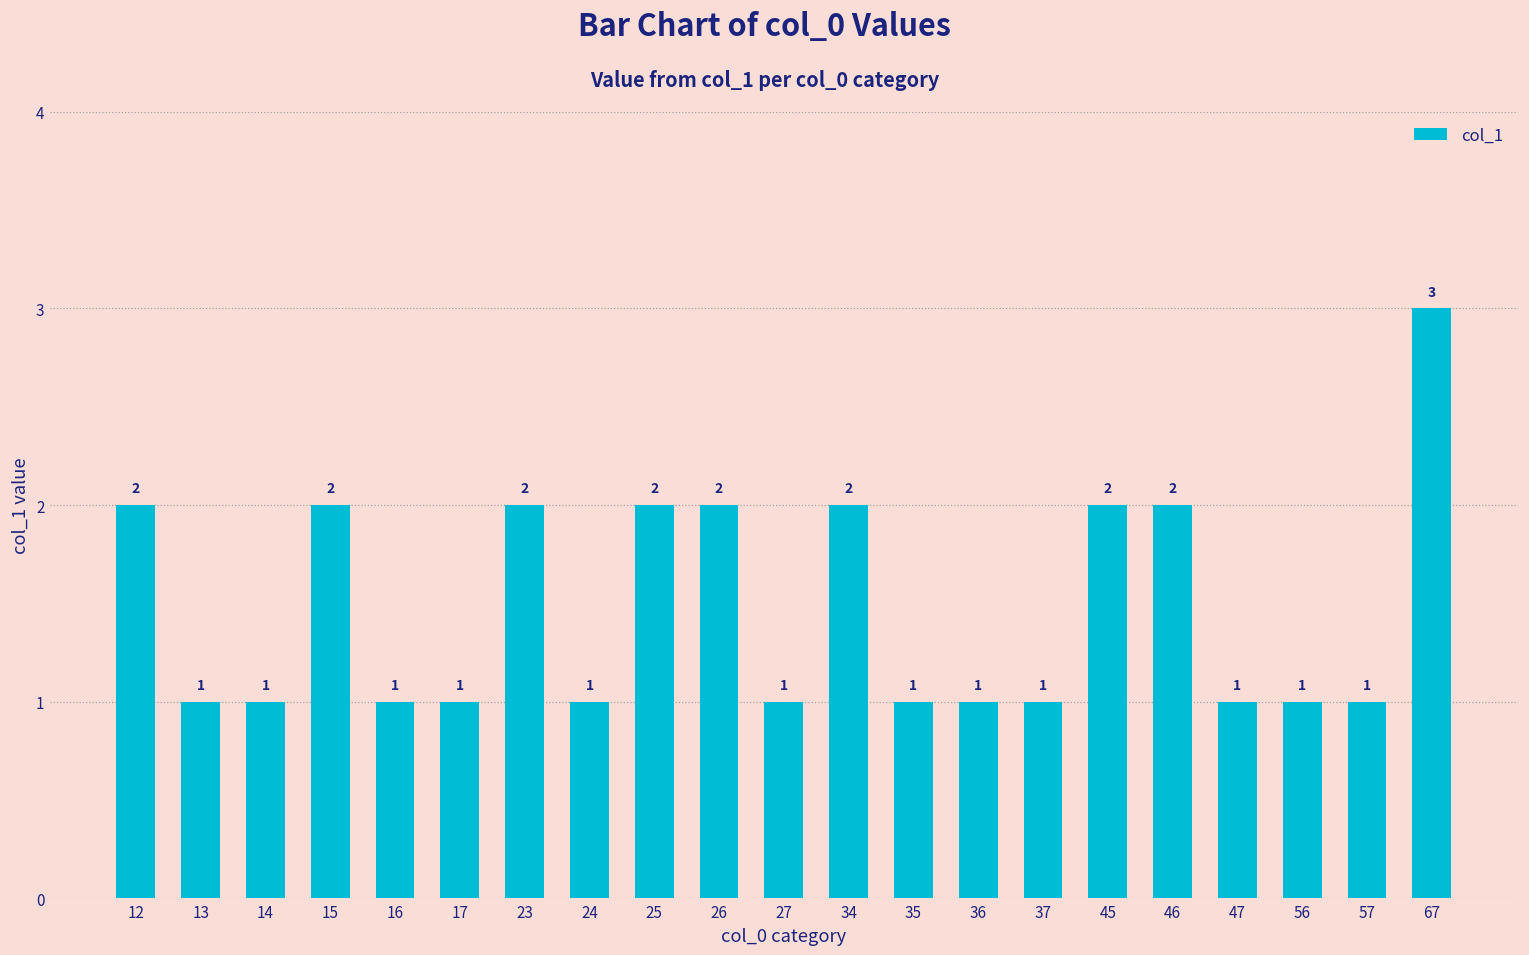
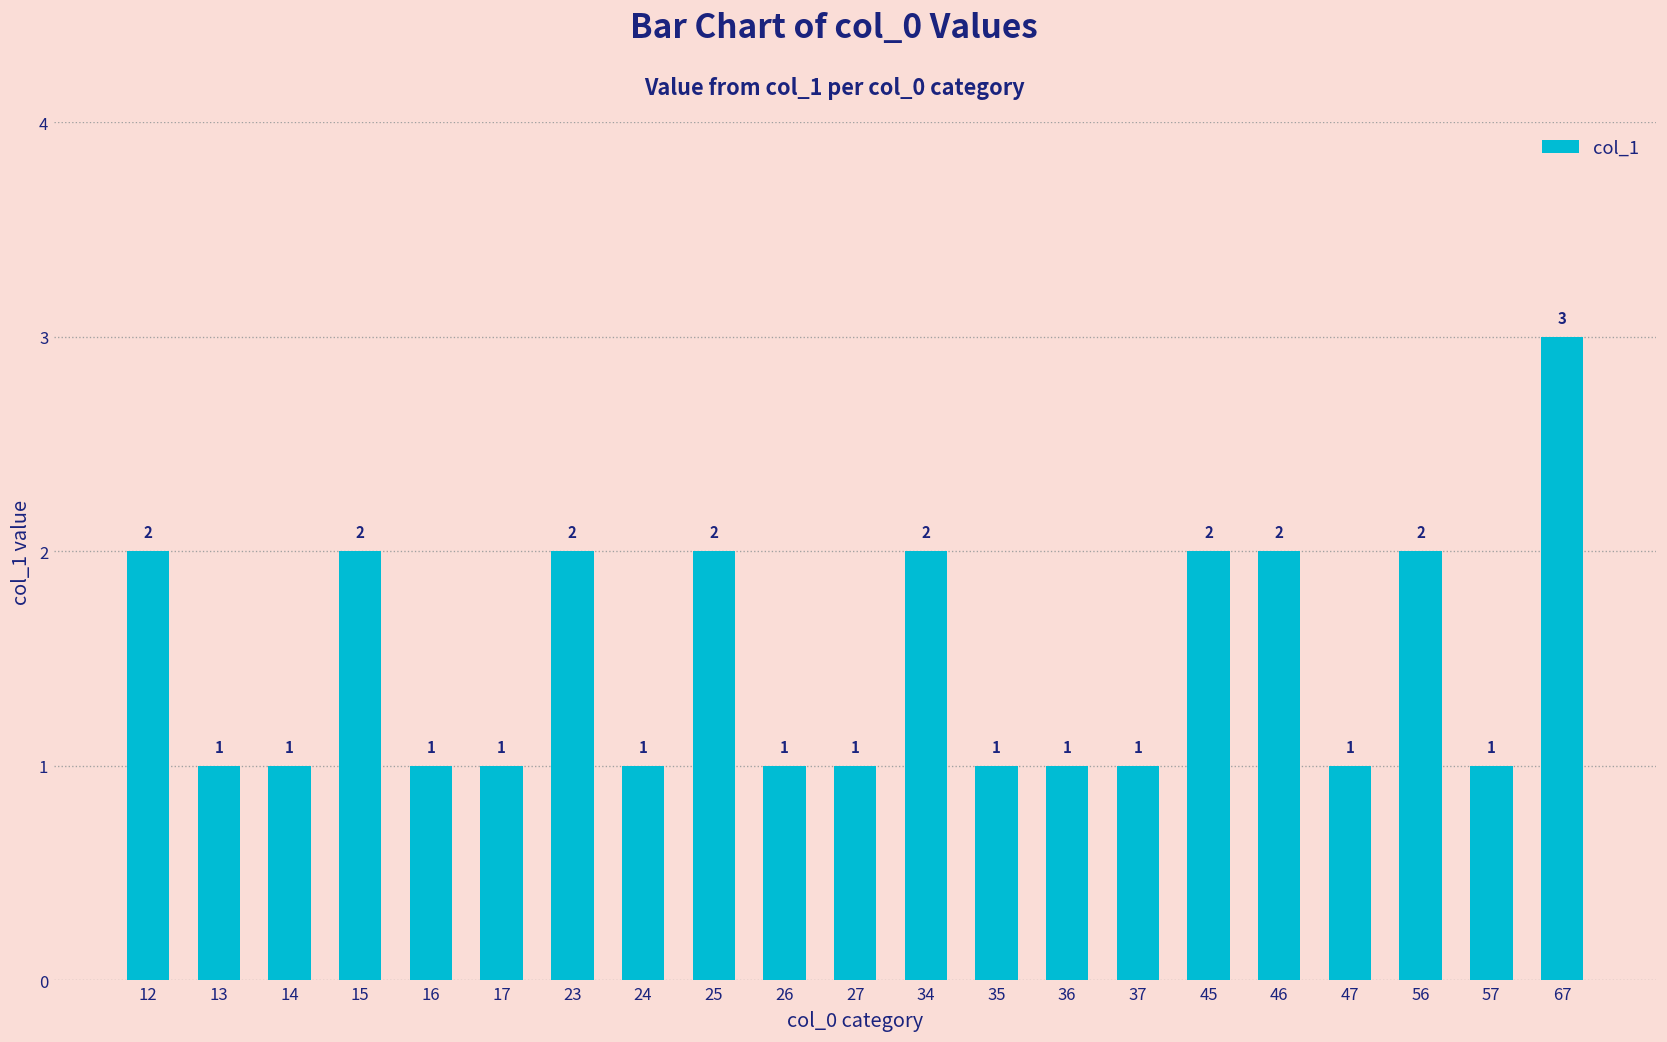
  {
    "12": 2,
    "13": 1,
    "14": 1,
    "15": 2,
    "16": 1,
    "17": 1,
    "23": 2,
    "24": 1,
    "25": 2,
-   "26": 2,
+   "26": 1,
    "27": 1,
    "34": 2,
    "35": 1,
    "36": 1,
    "37": 1,
    "45": 2,
    "46": 2,
    "47": 1,
-   "56": 1,
+   "56": 2,
    "57": 1,
    "67": 3
  }
